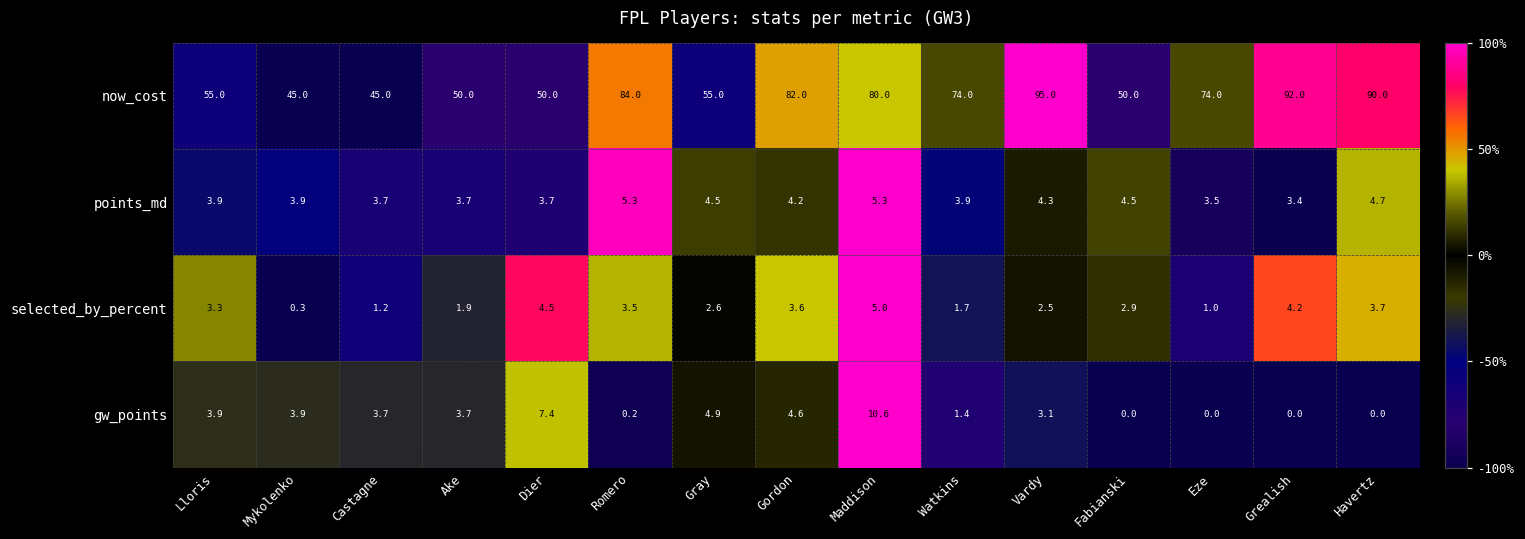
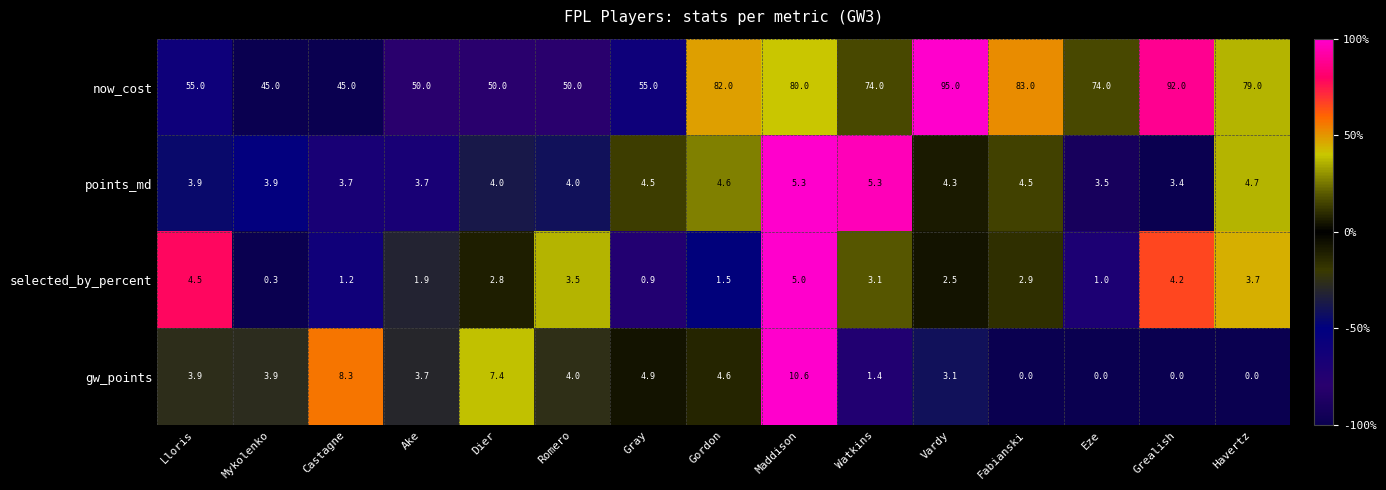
  {
    "now_cost": {
      "Lloris": 55.0,
      "Mykolenko": 45.0,
      "Castagne": 45.0,
      "Ake": 50.0,
      "Dier": 50.0,
-     "Romero": 84.0,
+     "Romero": 50.0,
      "Gray": 55.0,
      "Gordon": 82.0,
      "Maddison": 80.0,
      "Watkins": 74.0,
      "Vardy": 95.0,
-     "Fabianski": 50.0,
+     "Fabianski": 83.0,
      "Eze": 74.0,
      "Grealish": 92.0,
-     "Havertz": 90.0
+     "Havertz": 79.0
    },
    "points_md": {
      "Lloris": 3.9,
      "Mykolenko": 3.9,
      "Castagne": 3.7,
      "Ake": 3.7,
-     "Dier": 3.7,
-     "Romero": 5.3,
+     "Dier": 4.0,
+     "Romero": 4.0,
      "Gray": 4.5,
-     "Gordon": 4.2,
+     "Gordon": 4.6,
      "Maddison": 5.3,
-     "Watkins": 3.9,
+     "Watkins": 5.3,
      "Vardy": 4.3,
      "Fabianski": 4.5,
      "Eze": 3.5,
      "Grealish": 3.4,
      "Havertz": 4.7
    },
    "selected_by_percent": {
-     "Lloris": 3.3,
+     "Lloris": 4.5,
      "Mykolenko": 0.3,
      "Castagne": 1.2,
      "Ake": 1.9,
-     "Dier": 4.5,
+     "Dier": 2.8,
      "Romero": 3.5,
-     "Gray": 2.6,
-     "Gordon": 3.6,
+     "Gray": 0.9,
+     "Gordon": 1.5,
      "Maddison": 5.0,
-     "Watkins": 1.7,
+     "Watkins": 3.1,
      "Vardy": 2.5,
      "Fabianski": 2.9,
      "Eze": 1.0,
      "Grealish": 4.2,
      "Havertz": 3.7
    },
    "gw_points": {
      "Lloris": 3.9,
      "Mykolenko": 3.9,
-     "Castagne": 3.7,
+     "Castagne": 8.3,
      "Ake": 3.7,
      "Dier": 7.4,
-     "Romero": 0.2,
+     "Romero": 4.0,
      "Gray": 4.9,
      "Gordon": 4.6,
      "Maddison": 10.6,
      "Watkins": 1.4,
      "Vardy": 3.1,
      "Fabianski": 0.0,
      "Eze": 0.0,
      "Grealish": 0.0,
      "Havertz": 0.0
    }
  }
